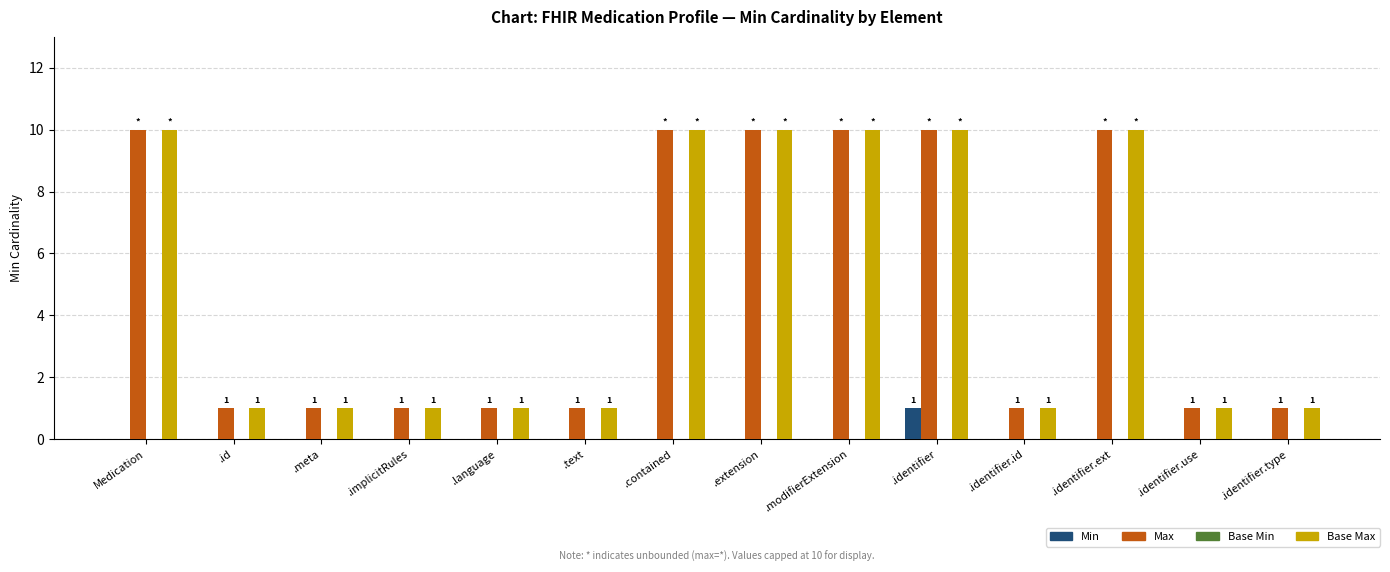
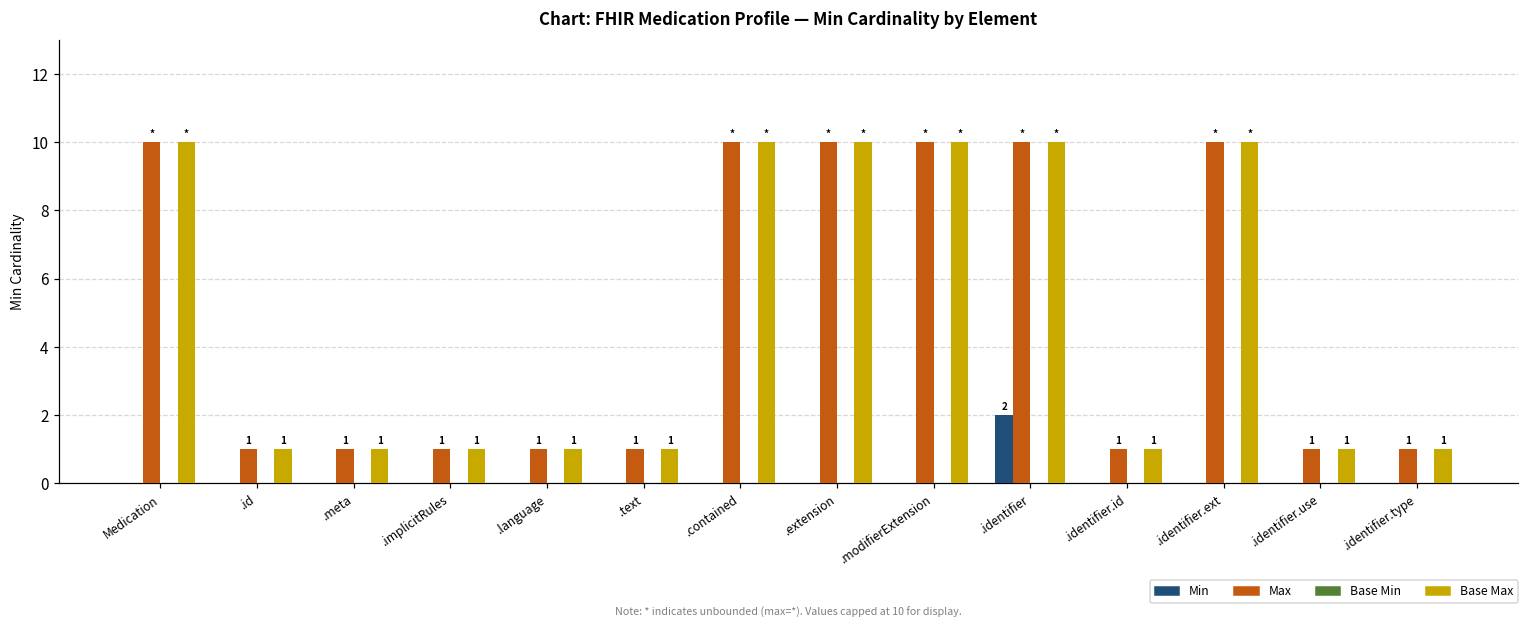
  {
    "Min": {
-     ".identifier": 1
+     ".identifier": 2
    },
    "Max": {
      ".id": 1,
      ".meta": 1,
      ".implicitRules": 1,
      ".language": 1,
      ".text": 1,
      ".identifier.id": 1,
      ".identifier.use": 1,
      ".identifier.type": 1
    },
    "Base Min": {
      "Medication": 0.0,
      ".id": 0.0,
      ".meta": 0.0,
      ".implicitRules": 0.0,
      ".language": 0.0,
      ".text": 0.0,
      ".contained": 0.0,
      ".extension": 0.0,
      ".modifierExtension": 0.0,
      ".identifier": 0.0,
      ".identifier.id": 0.0,
      ".identifier.ext": 0.0,
      ".identifier.use": 0.0,
      ".identifier.type": 0.0
    },
    "Base Max": {
      ".id": 1,
      ".meta": 1,
      ".implicitRules": 1,
      ".language": 1,
      ".text": 1,
      ".identifier.id": 1,
      ".identifier.use": 1,
      ".identifier.type": 1
    }
  }
